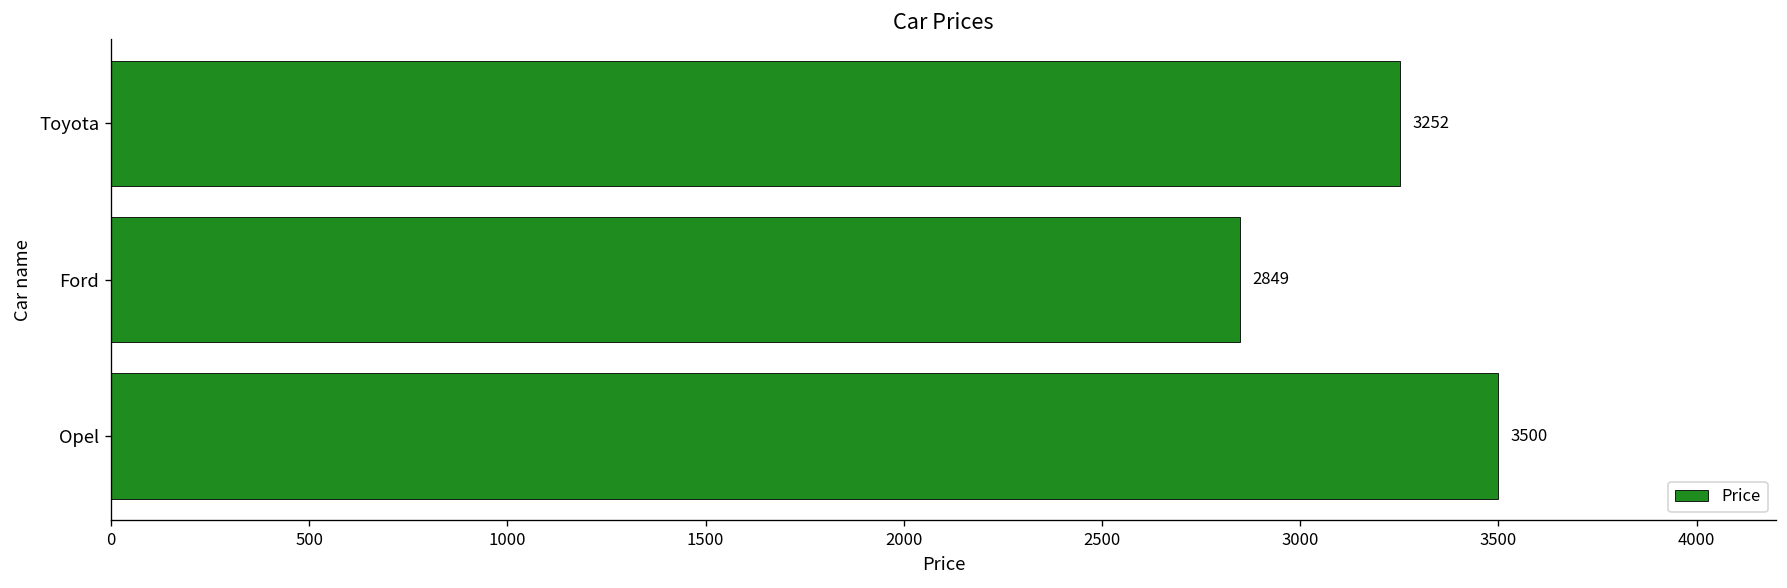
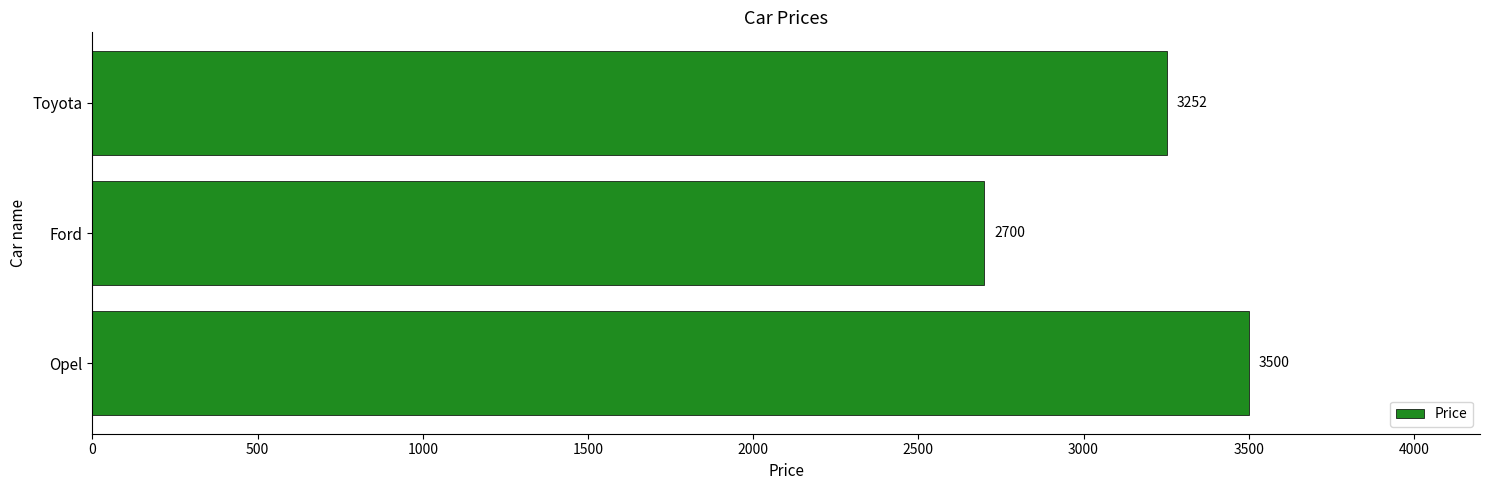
  {
    "Toyota": 3252,
-   "Ford": 2849,
+   "Ford": 2700,
    "Opel": 3500
  }
